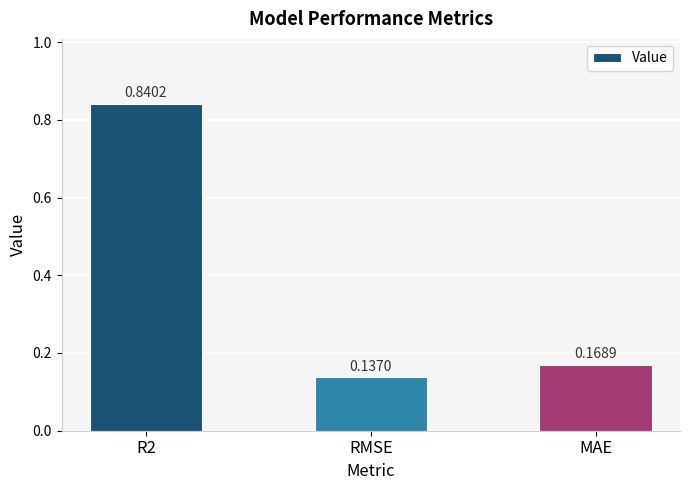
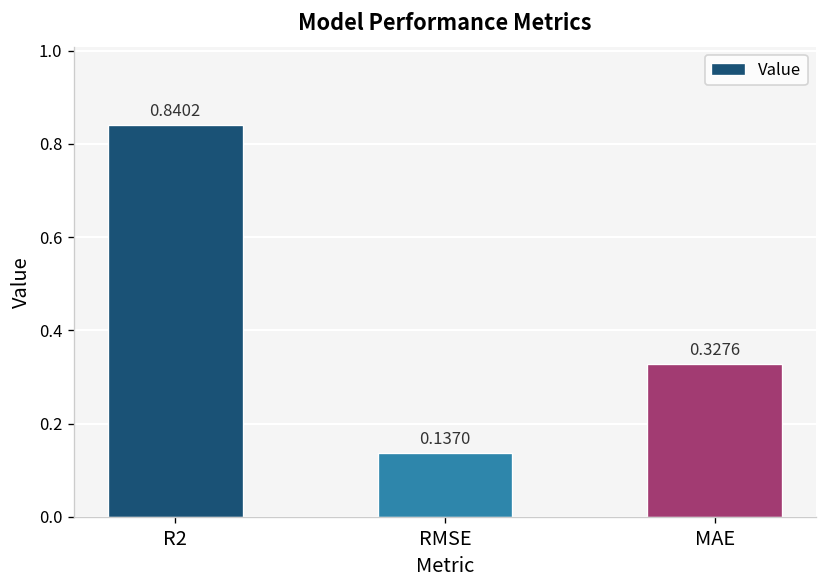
  {
    "R2": 0.8402,
    "RMSE": 0.1370,
-   "MAE": 0.1689
+   "MAE": 0.3276
  }
